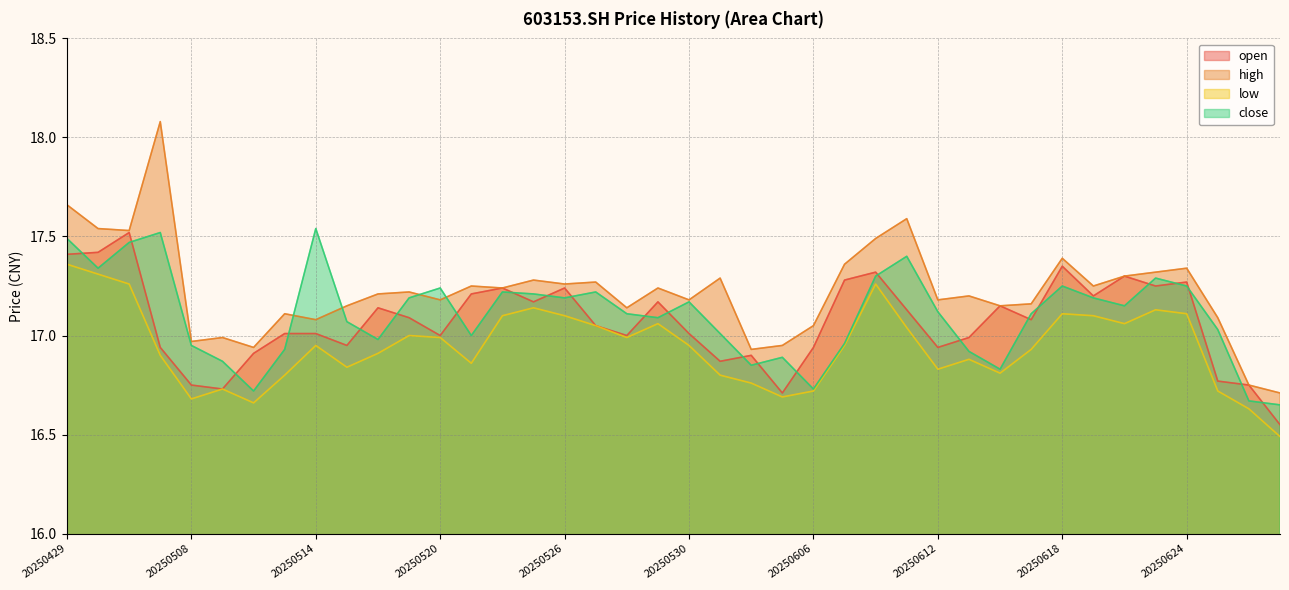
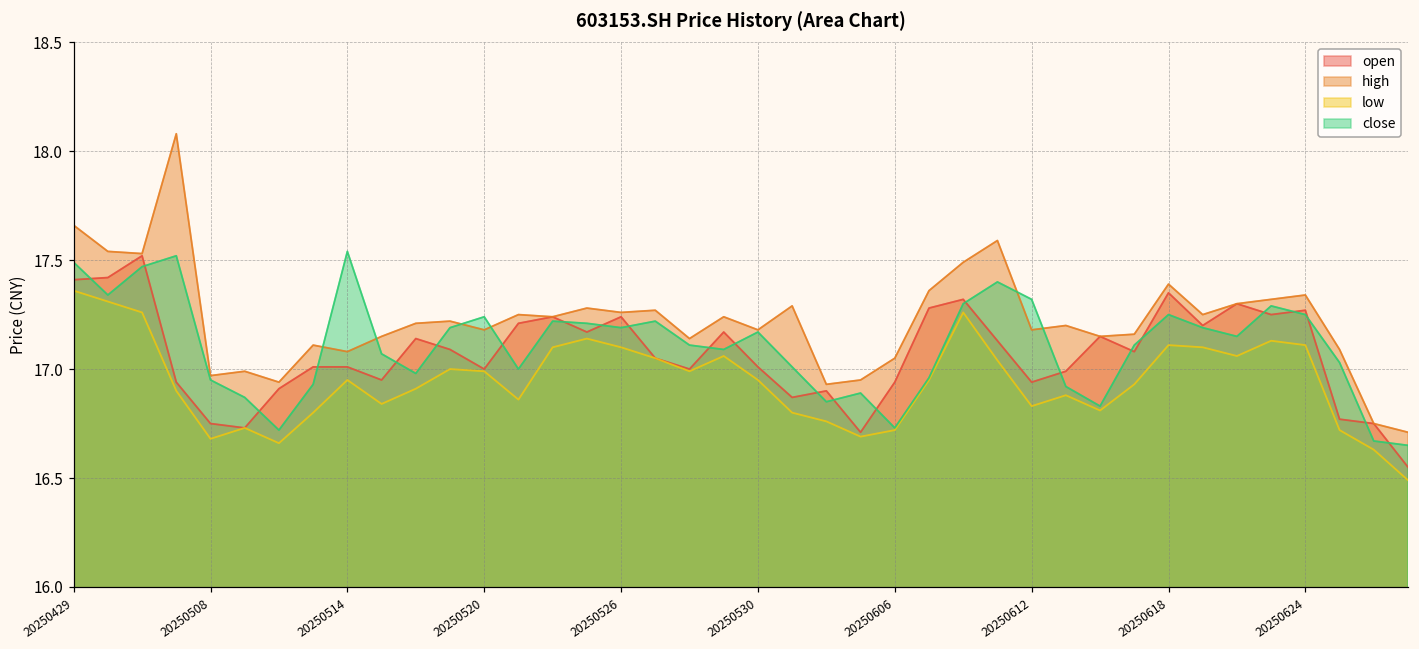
  {
    "close": {
      "20250429": 17.49,
      "20250508": 16.95,
      "20250514": 17.54,
      "20250520": 17.24,
      "20250526": 17.19,
-     "20250612": 17.12,
+     "20250612": 17.32,
      "20250618": 17.25,
      "20250624": 17.25
    }
  }
